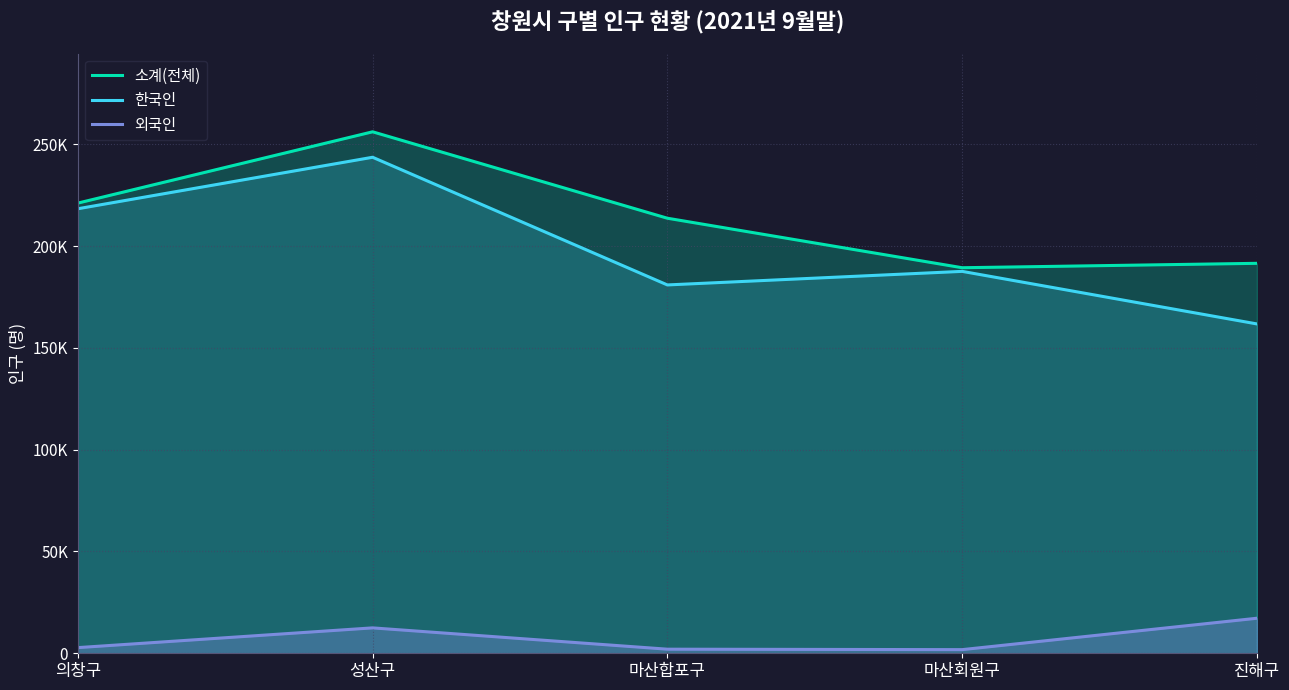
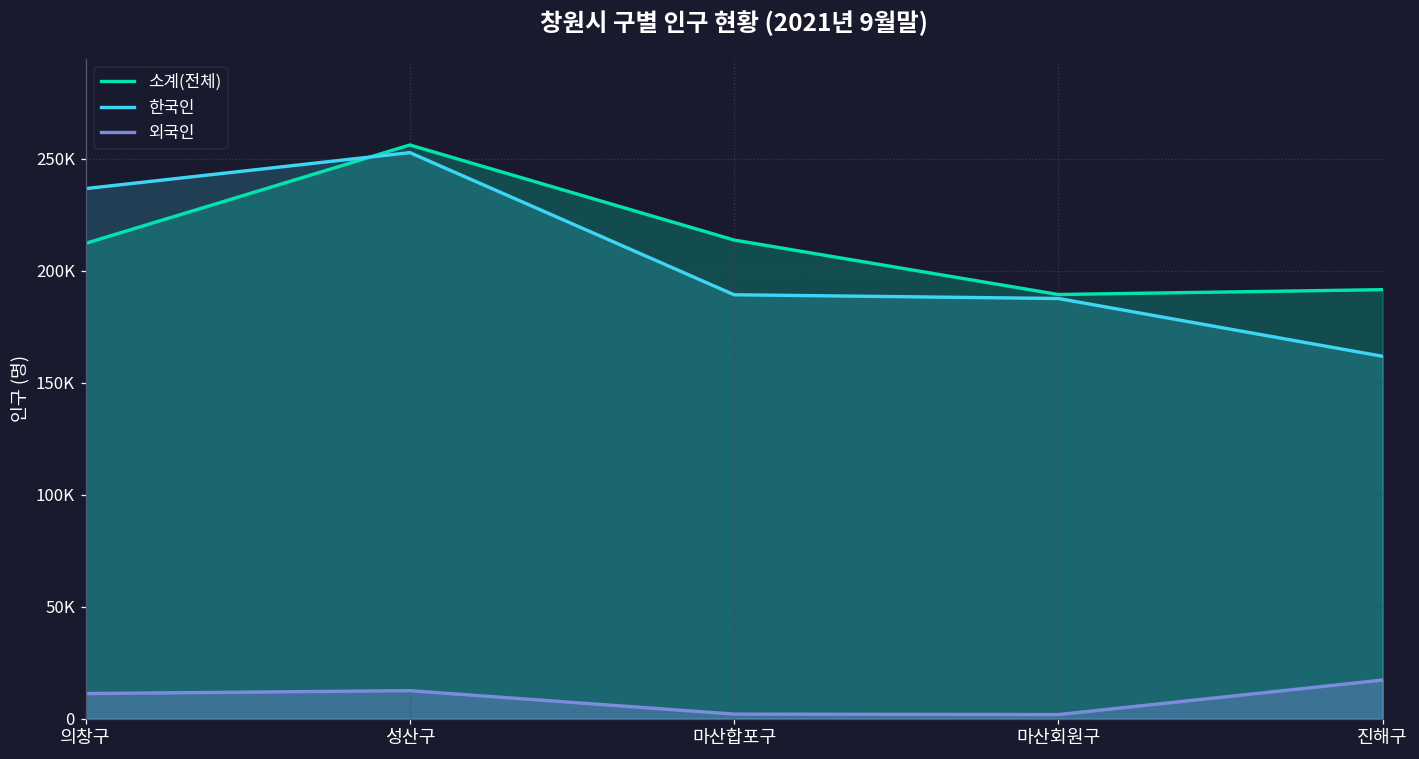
  {
    "소계(전체)": {
-     "의창구": 221000,
+     "의창구": 212000,
      "성산구": 256000,
      "마산합포구": 214000,
      "마산회원구": 189000,
      "진해구": 192000
    },
    "한국인": {
-     "의창구": 218000,
-     "성산구": 244000,
-     "마산합포구": 181000,
+     "의창구": 237000,
+     "성산구": 253000,
+     "마산합포구": 189000,
      "마산회원구": 188000,
      "진해구": 162000
    },
    "외국인": {
-     "의창구": 3000,
+     "의창구": 11000,
      "성산구": 12000,
      "마산합포구": 2000,
      "마산회원구": 2000,
      "진해구": 17000
    }
  }
